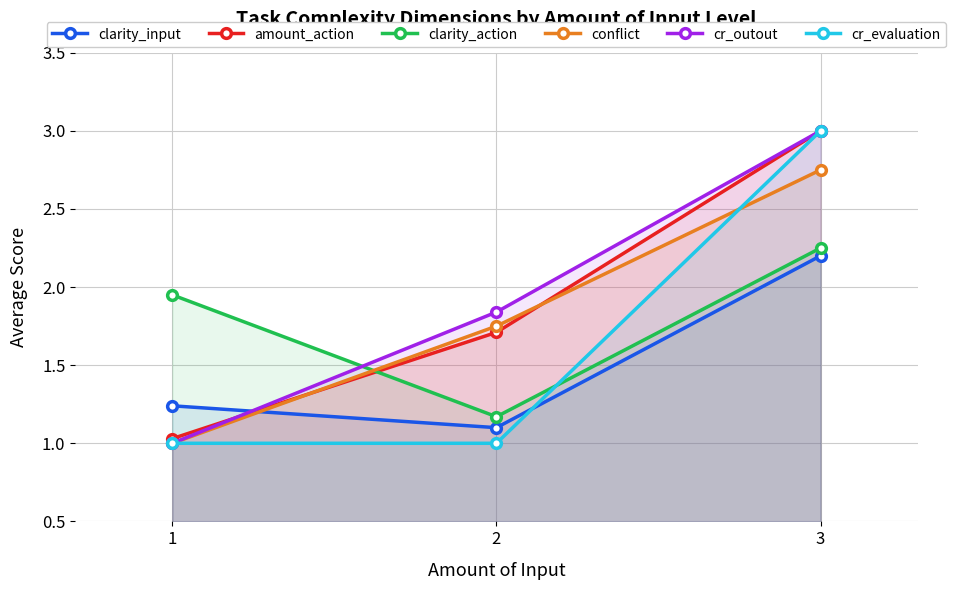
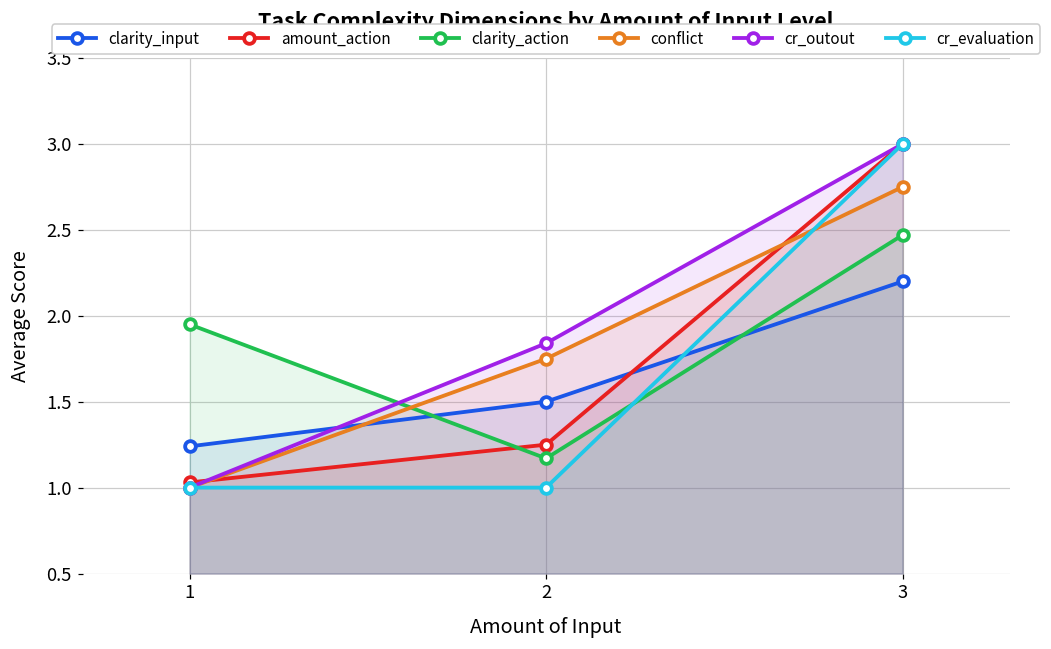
  {
    "clarity_input": {
      "1": 1.24,
-     "2": 1.1,
+     "2": 1.5,
      "3": 2.2
    },
    "amount_action": {
      "1": 1.03,
-     "2": 1.71
+     "2": 1.25
    },
    "clarity_action": {
      "1": 1.95,
      "2": 1.17,
-     "3": 2.25
+     "3": 2.47
    },
    "conflict": {
      "2": 1.75,
      "3": 2.75
    },
    "cr_outout": {
      "2": 1.84
    },
    "cr_evaluation": {
      "2": 1.00
    }
  }
